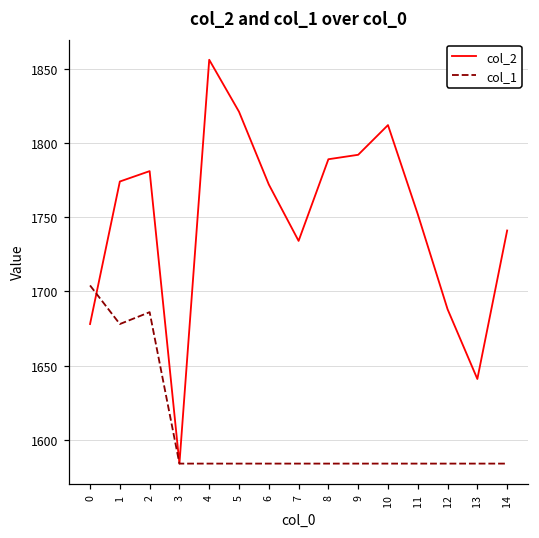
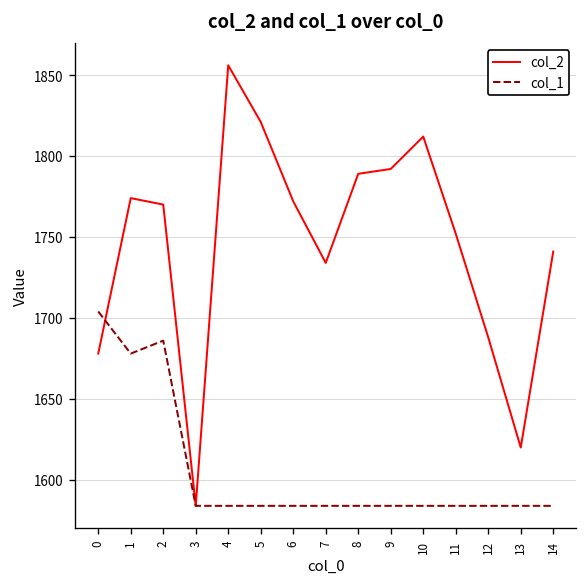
  {
    "col_2": {
      "0": 1678,
      "1": 1774,
-     "2": 1781,
+     "2": 1770,
      "4": 1856,
      "5": 1821,
      "6": 1772,
      "7": 1734,
      "8": 1789,
      "9": 1792,
      "10": 1812,
      "11": 1752,
      "12": 1688,
-     "13": 1641,
+     "13": 1620,
      "14": 1741
    },
    "col_1": {
      "0": 1704,
      "1": 1678,
      "2": 1686,
      "4": 1584,
      "5": 1584,
      "6": 1584,
      "7": 1584,
      "8": 1584,
      "9": 1584,
      "10": 1584,
      "11": 1584,
      "12": 1584,
      "13": 1584,
      "14": 1584
    }
  }
